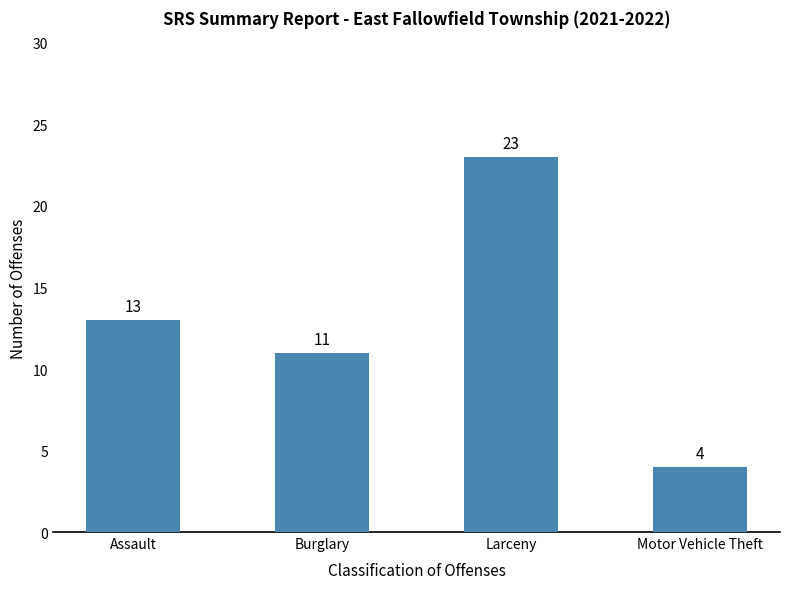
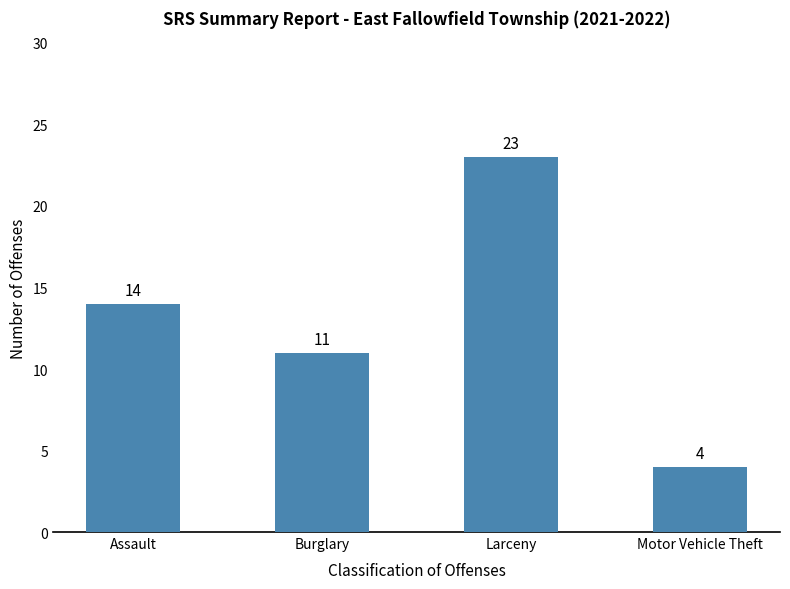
  {
-   "Assault": 13,
+   "Assault": 14,
    "Burglary": 11,
    "Larceny": 23,
    "Motor Vehicle Theft": 4
  }
